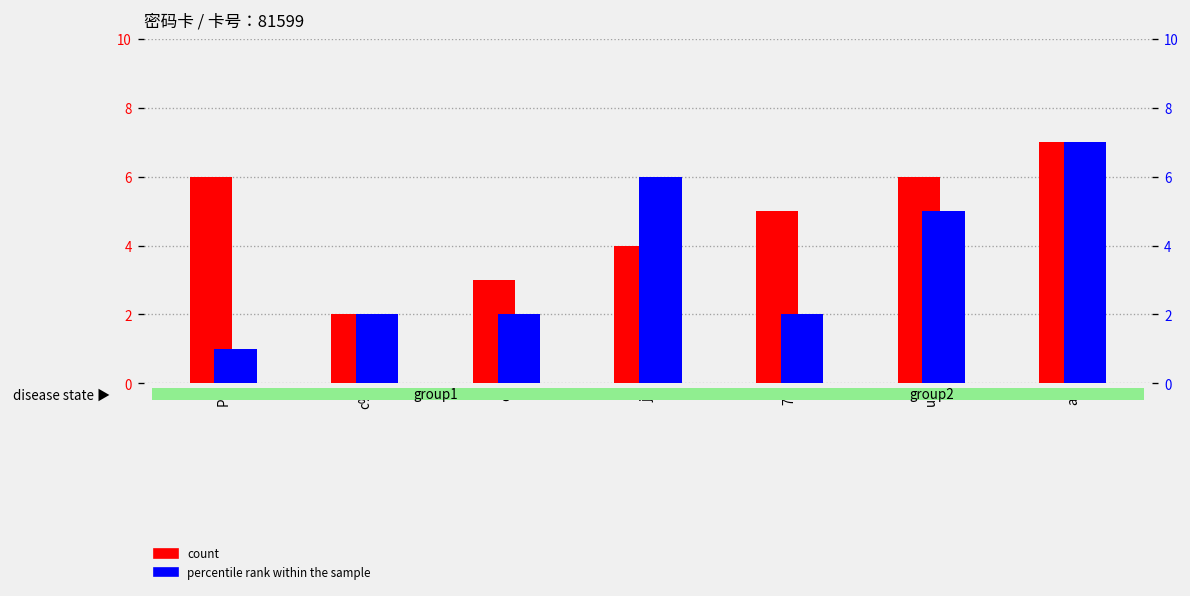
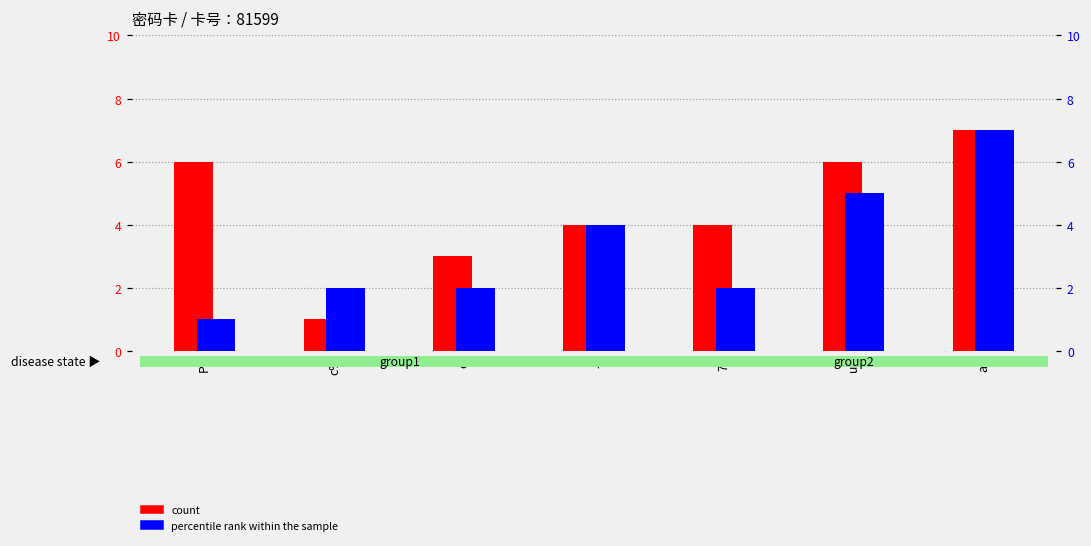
  {
    "count": {
      "P#": 6,
-     "c%": 2,
+     "c%": 1,
      "eI": 3,
      "jh": 4,
-     "7a": 5,
+     "7a": 4,
      "uu": 6,
      "aA": 7
    },
    "percentile rank within the sample": {
      "P#": 1,
      "c%": 2,
      "eI": 2,
-     "jh": 6,
+     "jh": 4,
      "7a": 2,
      "uu": 5,
      "aA": 7
    }
  }
